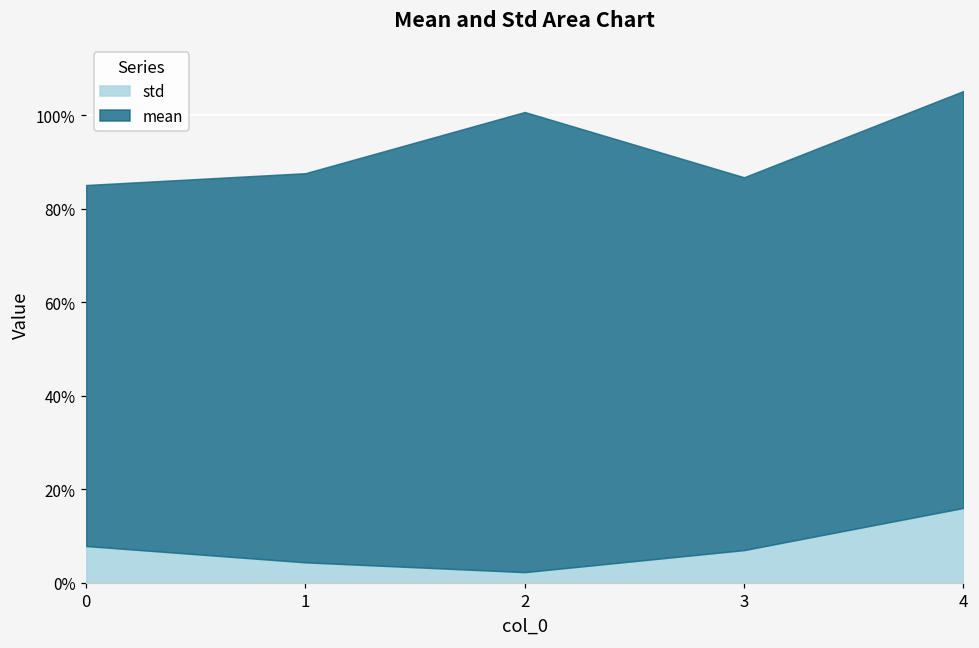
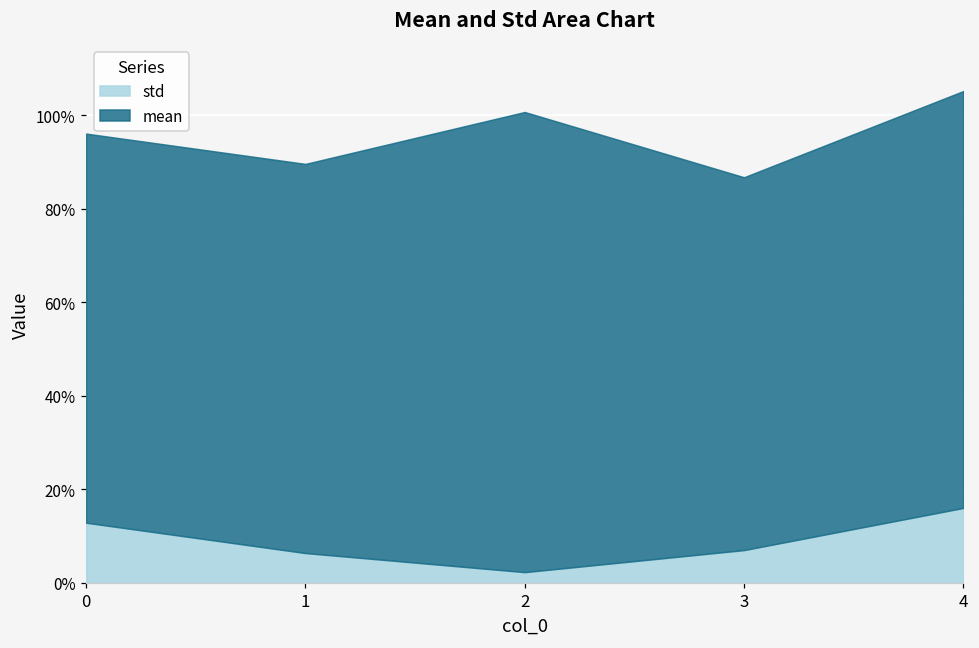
  {
    "std": {
-     "0": "8%",
-     "1": "4%",
+     "0": "13%",
+     "1": "6%",
      "2": "2%",
      "3": "7%",
      "4": "16%"
    },
    "mean": {
-     "0": "77%",
+     "0": "83%",
      "1": "83%",
      "2": "98%",
      "3": "80%",
      "4": "89%"
    }
  }
